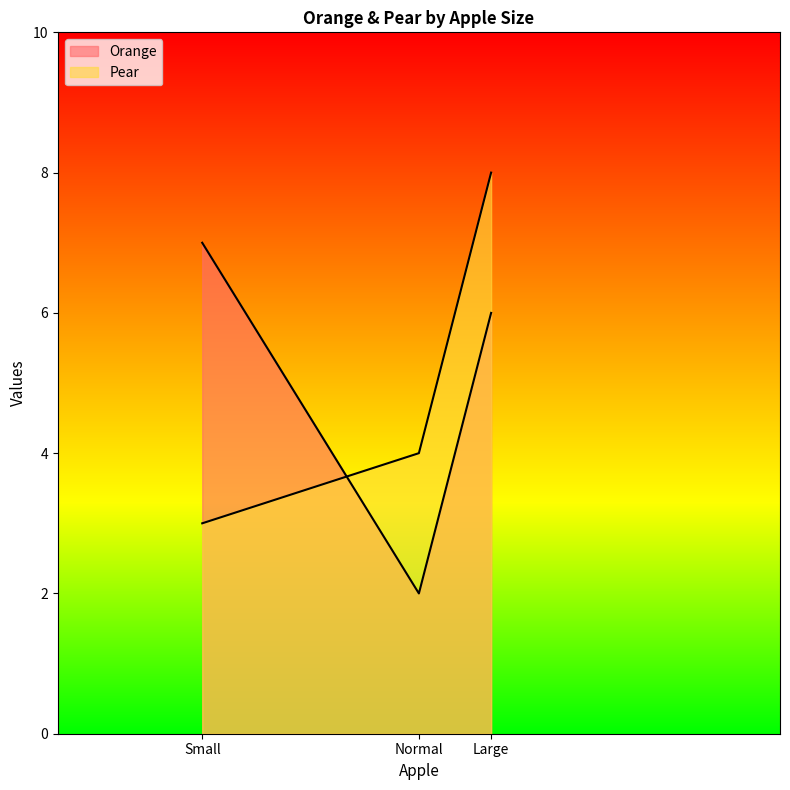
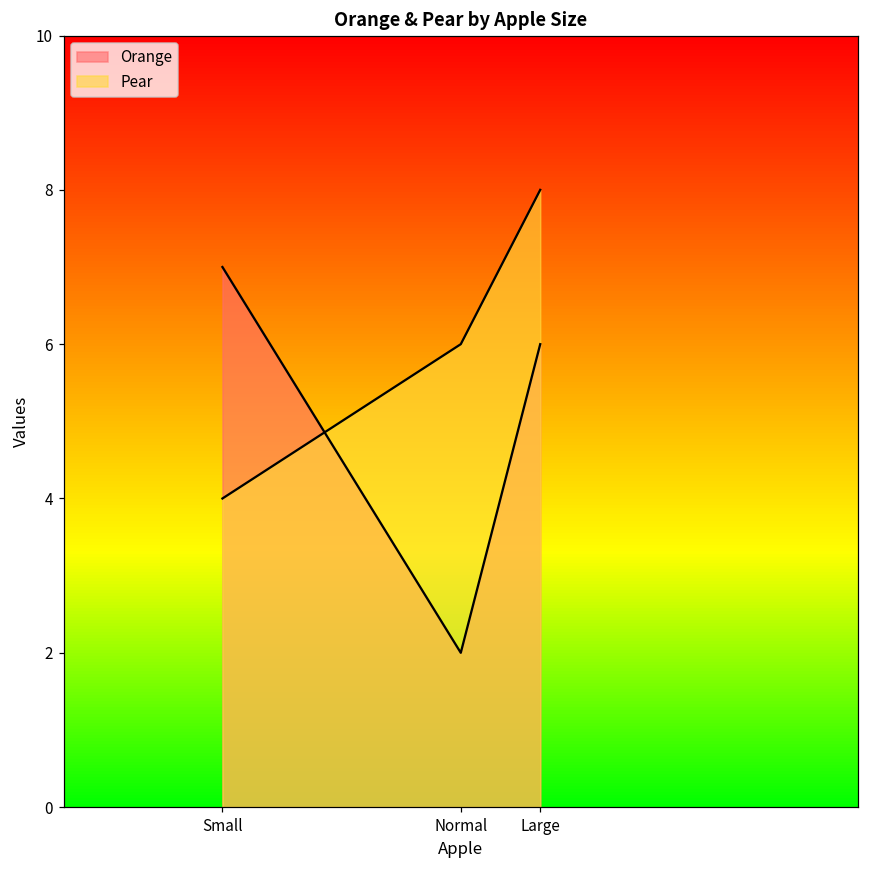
  {
    "Orange": {
      "Small": 7,
      "Normal": 2,
      "Large": 6
    },
    "Pear": {
-     "Small": 3,
-     "Normal": 4,
+     "Small": 4,
+     "Normal": 6,
      "Large": 8
    }
  }
